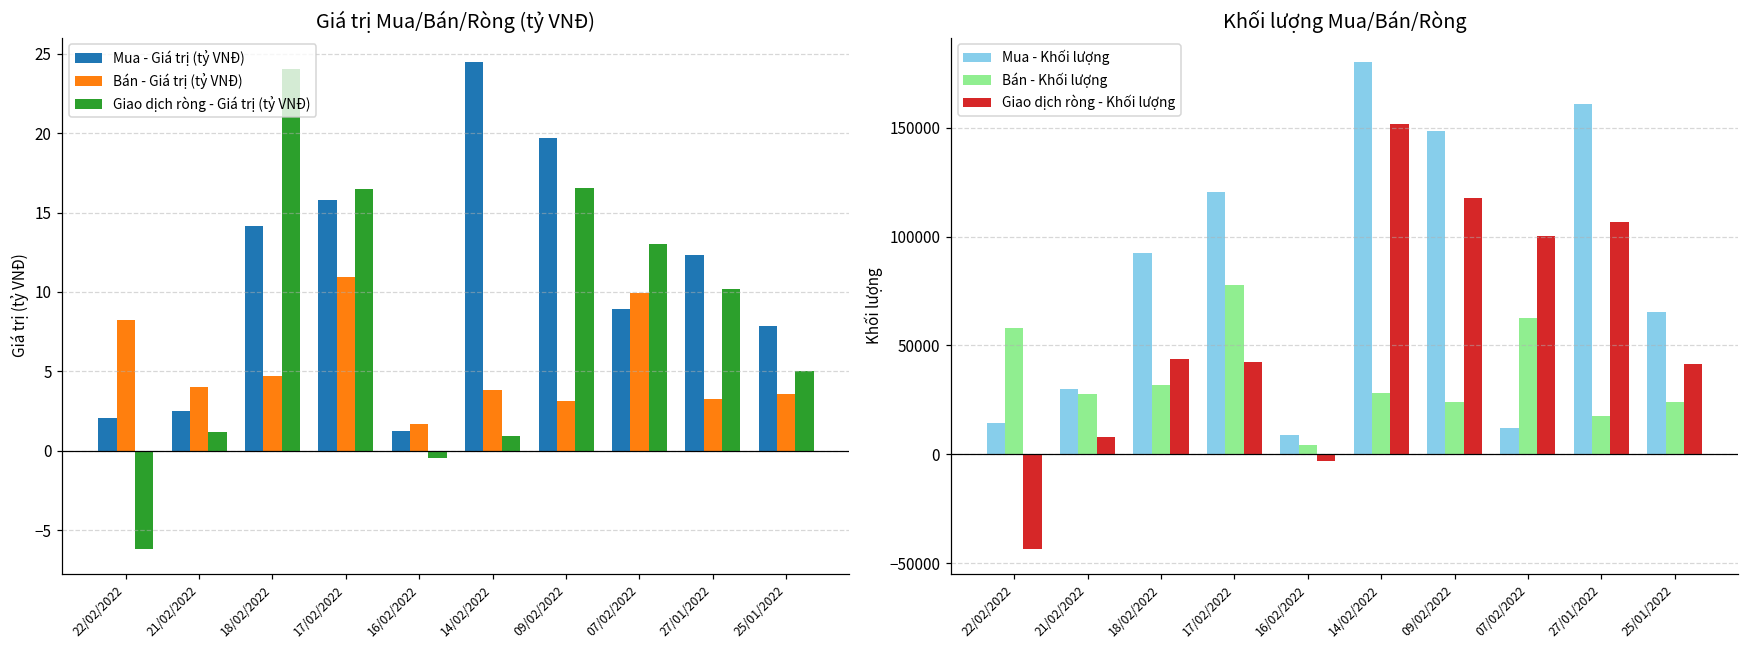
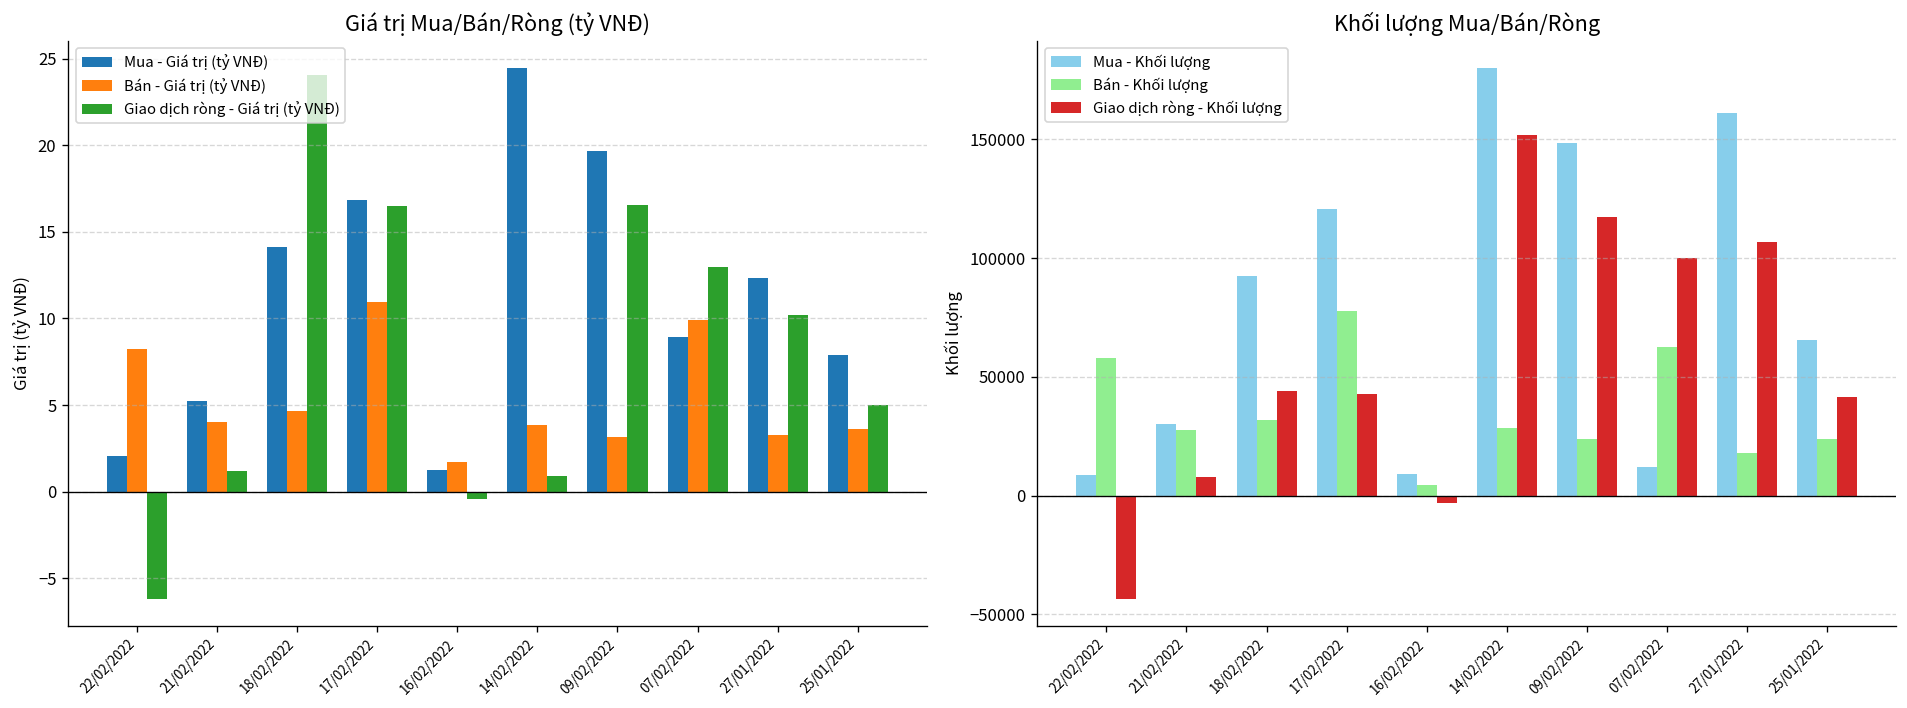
  {
    "Giá trị Mua/Bán/Ròng (tỷ VNĐ)": {
      "Mua - Giá trị (tỷ VNĐ)": {
        "22/02/2022": 2.1,
-       "21/02/2022": 2.5,
+       "21/02/2022": 5.2,
        "18/02/2022": 14.1,
-       "17/02/2022": 15.8,
+       "17/02/2022": 16.8,
        "16/02/2022": 1.3,
        "14/02/2022": 24.5,
        "09/02/2022": 19.7,
        "07/02/2022": 8.9,
        "27/01/2022": 12.3,
        "25/01/2022": 7.9
      },
      "Bán - Giá trị (tỷ VNĐ)": {
        "22/02/2022": 8.3,
        "21/02/2022": 4.0,
        "18/02/2022": 4.7,
        "17/02/2022": 11.0,
        "16/02/2022": 1.7,
        "14/02/2022": 3.8,
        "09/02/2022": 3.1,
        "07/02/2022": 9.9,
        "27/01/2022": 3.3,
        "25/01/2022": 3.6
      },
      "Giao dịch ròng - Giá trị (tỷ VNĐ)": {
        "22/02/2022": -6.2,
        "21/02/2022": 1.2,
        "17/02/2022": 16.5,
        "16/02/2022": -0.4,
        "14/02/2022": 0.9,
        "09/02/2022": 16.5,
        "07/02/2022": 13.0,
        "27/01/2022": 10.2,
        "25/01/2022": 5.0
      }
    },
    "Khối lượng Mua/Bán/Ròng": {
      "Mua - Khối lượng": {
-       "22/02/2022": 14000,
+       "22/02/2022": 9000,
        "21/02/2022": 30000,
        "18/02/2022": 93000,
        "17/02/2022": 121000,
        "16/02/2022": 9000,
        "14/02/2022": 180000,
        "09/02/2022": 149000,
        "07/02/2022": 12000,
        "27/01/2022": 161000,
        "25/01/2022": 65000
      },
      "Bán - Khối lượng": {
        "22/02/2022": 58000,
        "21/02/2022": 28000,
        "18/02/2022": 32000,
        "17/02/2022": 78000,
        "16/02/2022": 4000,
        "14/02/2022": 28000,
        "09/02/2022": 24000,
        "07/02/2022": 62000,
        "27/01/2022": 18000,
        "25/01/2022": 24000
      },
      "Giao dịch ròng - Khối lượng": {
        "22/02/2022": -44000,
        "21/02/2022": 8000,
        "18/02/2022": 44000,
        "17/02/2022": 43000,
        "16/02/2022": -3000,
        "14/02/2022": 152000,
        "09/02/2022": 117000,
        "07/02/2022": 100000,
        "27/01/2022": 107000,
        "25/01/2022": 42000
      }
    }
  }
